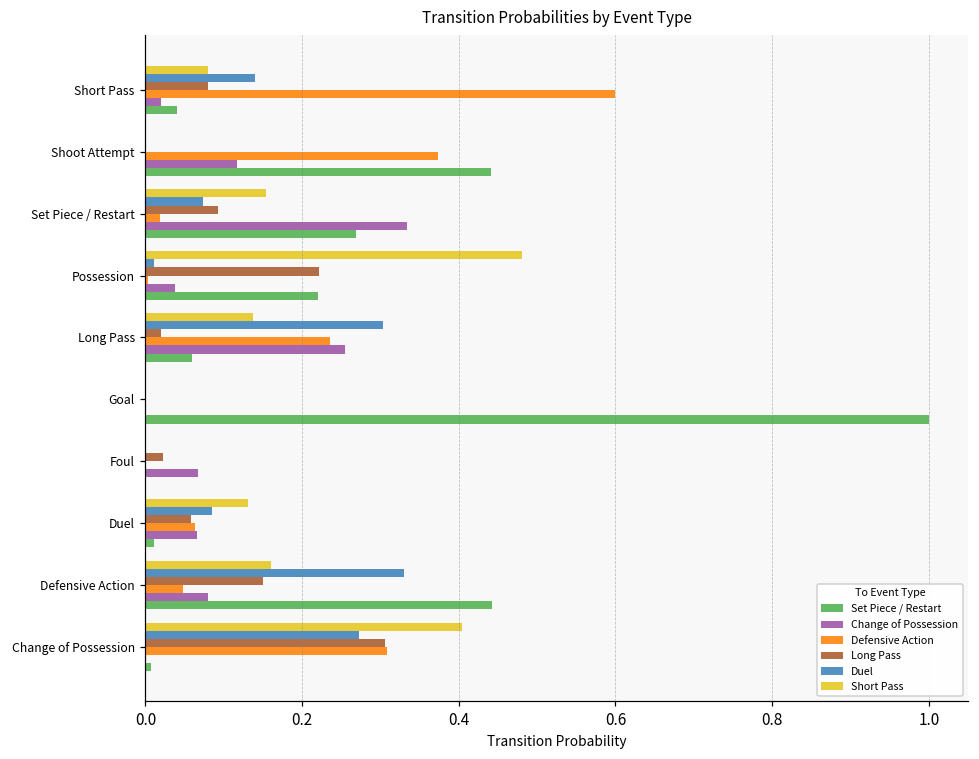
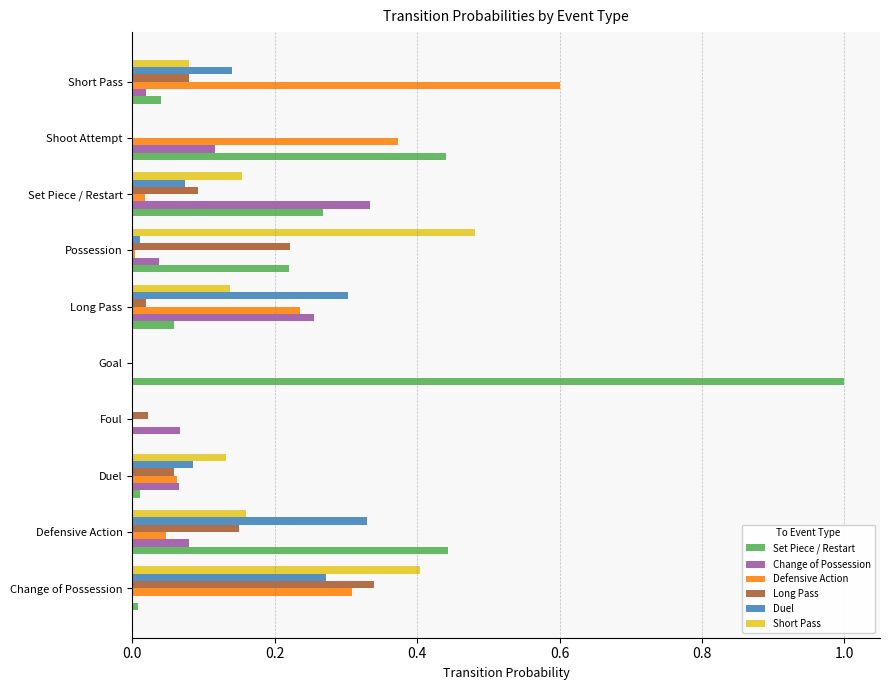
  {
    "Set Piece / Restart": {
      "Short Pass": 0.04,
      "Shoot Attempt": 0.44,
      "Set Piece / Restart": 0.27,
      "Possession": 0.22,
      "Long Pass": 0.06,
      "Goal": 1.00,
      "Foul": 0.00,
      "Duel": 0.01,
      "Defensive Action": 0.44,
      "Change of Possession": 0.01
    },
    "Change of Possession": {
      "Short Pass": 0.02,
      "Shoot Attempt": 0.12,
      "Set Piece / Restart": 0.33,
      "Possession": 0.04,
      "Long Pass": 0.25,
      "Goal": 0.00,
      "Foul": 0.07,
      "Duel": 0.07,
      "Defensive Action": 0.08,
      "Change of Possession": 0.00
    },
    "Defensive Action": {
      "Short Pass": 0.60,
      "Shoot Attempt": 0.37,
      "Set Piece / Restart": 0.02,
      "Long Pass": 0.24,
      "Goal": 0.00,
      "Foul": 0.00,
      "Duel": 0.06,
      "Defensive Action": 0.05,
      "Change of Possession": 0.31
    },
    "Long Pass": {
      "Short Pass": 0.08,
      "Shoot Attempt": 0.00,
      "Set Piece / Restart": 0.09,
      "Possession": 0.22,
      "Long Pass": 0.02,
      "Goal": 0.00,
      "Foul": 0.02,
      "Duel": 0.06,
      "Defensive Action": 0.15,
-     "Change of Possession": 0.31
+     "Change of Possession": 0.34
    },
    "Duel": {
      "Short Pass": 0.14,
      "Shoot Attempt": 0.00,
      "Set Piece / Restart": 0.07,
      "Possession": 0.01,
      "Long Pass": 0.30,
      "Goal": 0.00,
      "Foul": 0.00,
      "Duel": 0.08,
      "Defensive Action": 0.33,
      "Change of Possession": 0.27
    },
    "Short Pass": {
      "Short Pass": 0.08,
      "Shoot Attempt": 0.00,
      "Set Piece / Restart": 0.15,
      "Possession": 0.48,
      "Long Pass": 0.14,
      "Goal": 0.00,
      "Foul": 0.00,
      "Duel": 0.13,
      "Defensive Action": 0.16,
      "Change of Possession": 0.40
    }
  }
